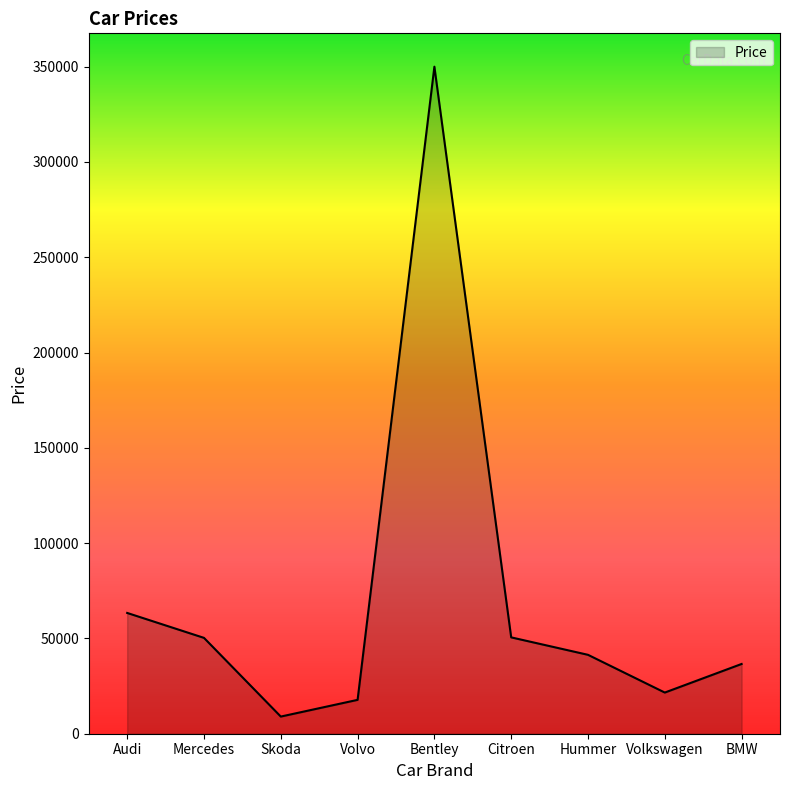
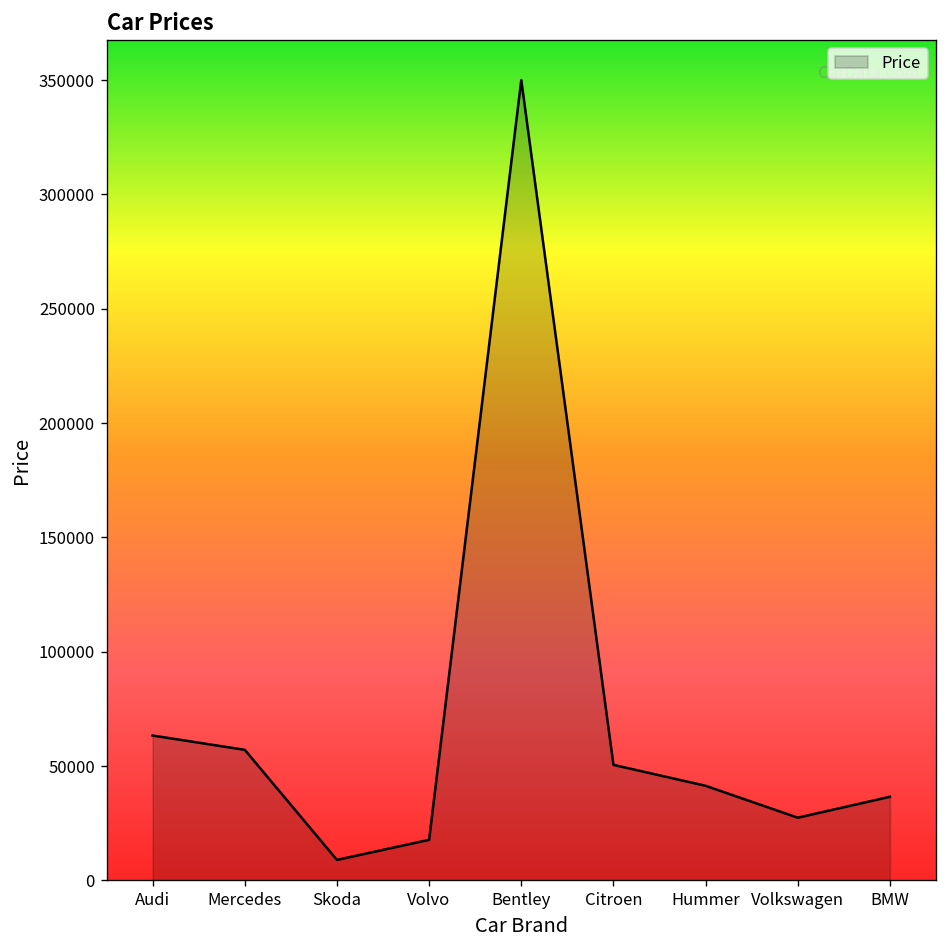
  {
    "Audi": 63000,
-   "Mercedes": 50000,
+   "Mercedes": 57000,
    "Skoda": 9000,
    "Volvo": 18000,
    "Bentley": 350000,
    "Citroen": 51000,
    "Hummer": 41000,
-   "Volkswagen": 22000,
+   "Volkswagen": 27000,
    "BMW": 37000
  }
